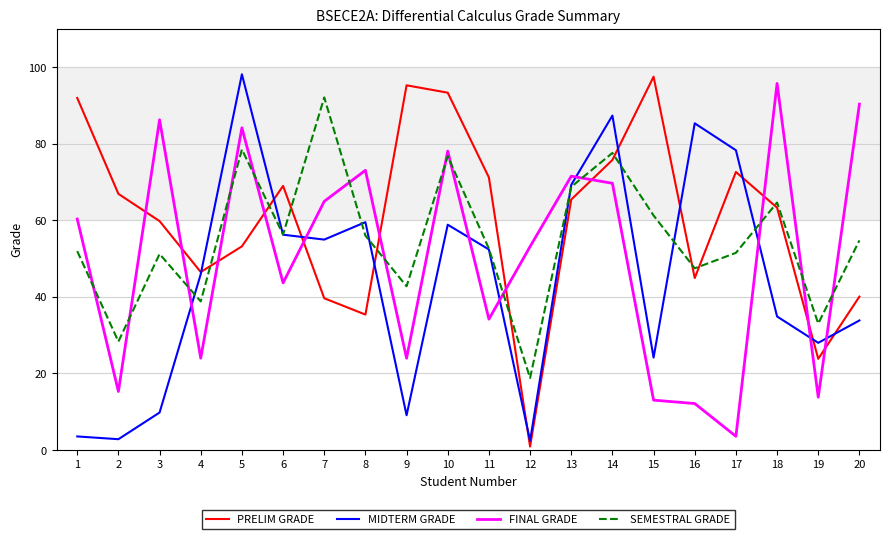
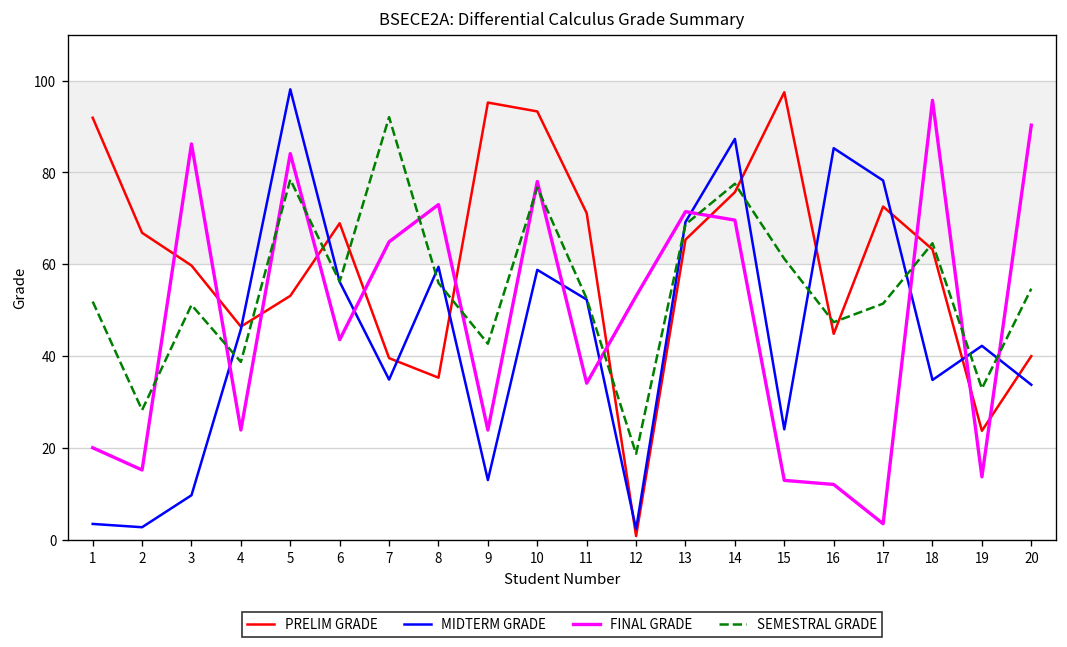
  {
    "PRELIM GRADE": {
      "1": 92,
      "2": 67,
      "3": 60,
      "5": 53,
      "6": 69,
      "7": 40,
      "8": 35,
      "9": 95,
      "10": 93,
      "11": 71,
      "12": 1,
      "13": 65,
      "14": 76,
      "15": 97,
      "16": 45,
      "17": 73,
      "18": 63,
      "19": 24,
      "20": 40
    },
    "MIDTERM GRADE": {
      "1": 3,
      "2": 3,
      "3": 10,
      "5": 98,
-     "7": 55,
+     "7": 35,
      "8": 59,
-     "9": 9,
+     "9": 13,
      "10": 59,
      "12": 2,
      "14": 87,
      "15": 24,
      "16": 85,
      "17": 78,
      "18": 35,
-     "19": 28,
+     "19": 42,
      "20": 34
    },
    "FINAL GRADE": {
-     "1": 60,
+     "1": 20,
      "2": 15,
      "3": 86,
      "4": 24,
      "5": 84,
      "6": 44,
      "7": 65,
      "8": 73,
      "9": 24,
      "10": 78,
      "11": 34,
      "12": 53,
      "13": 71,
      "14": 70,
      "15": 13,
      "16": 12,
      "17": 4,
      "18": 96,
      "19": 14,
      "20": 90
    },
    "SEMESTRAL GRADE": {
      "1": 52,
      "2": 28,
      "3": 51,
      "4": 39,
      "5": 78,
      "7": 92,
      "8": 56,
      "9": 43,
      "10": 77,
      "12": 19,
      "14": 78,
      "15": 61,
      "16": 47,
      "17": 51,
      "18": 65,
      "19": 33,
      "20": 55
    }
  }
